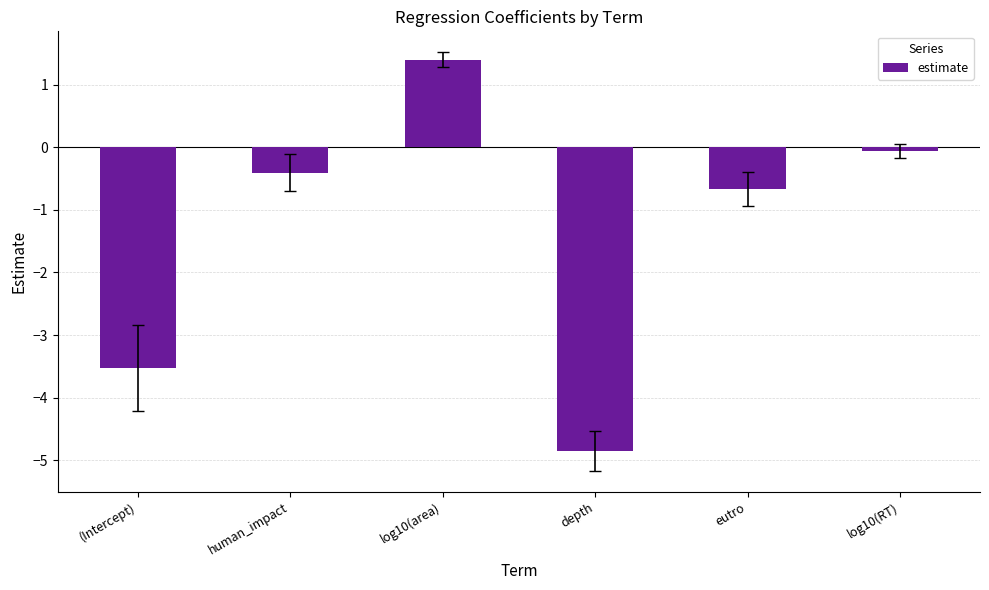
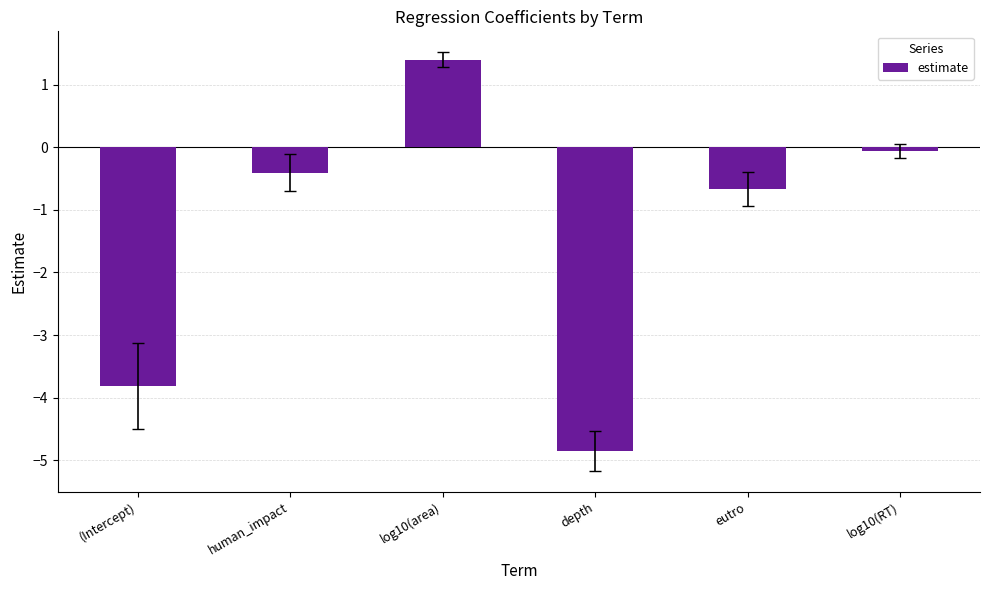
  {
    "estimate": {
-     "(Intercept)": -3.5,
+     "(Intercept)": -3.8,
      "human_impact": -0.4,
      "log10(area)": 1.4,
      "depth": -4.9,
      "eutro": -0.7,
      "log10(RT)": -0.1
    }
  }
